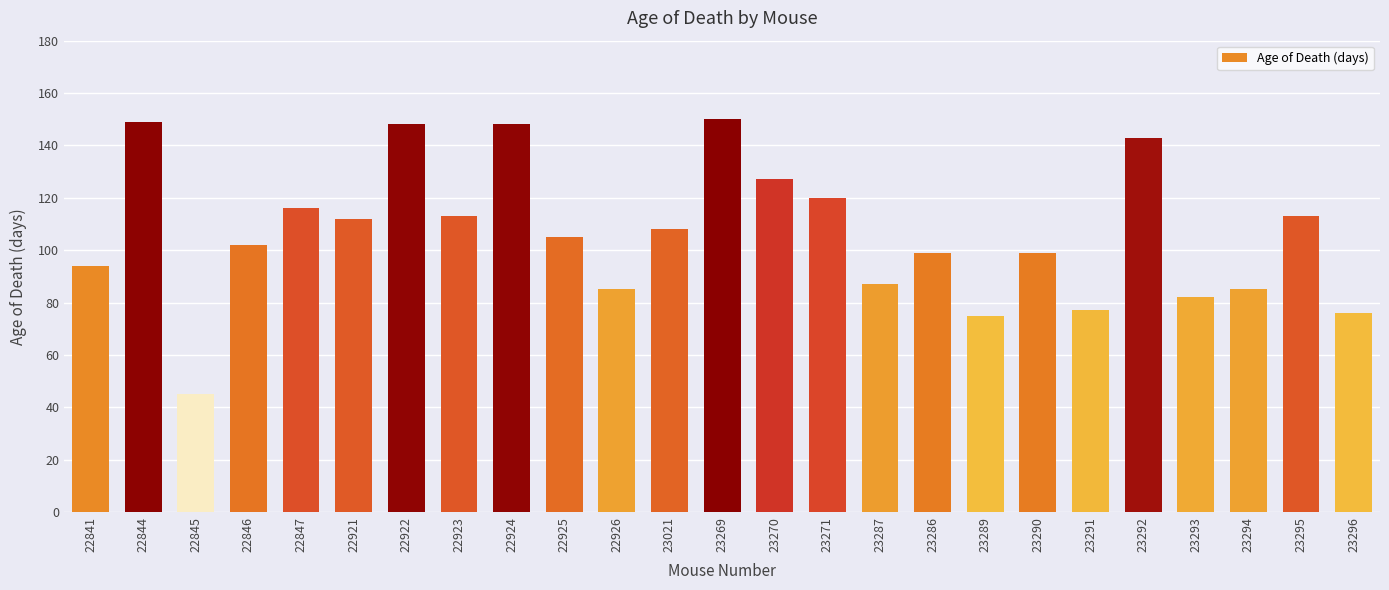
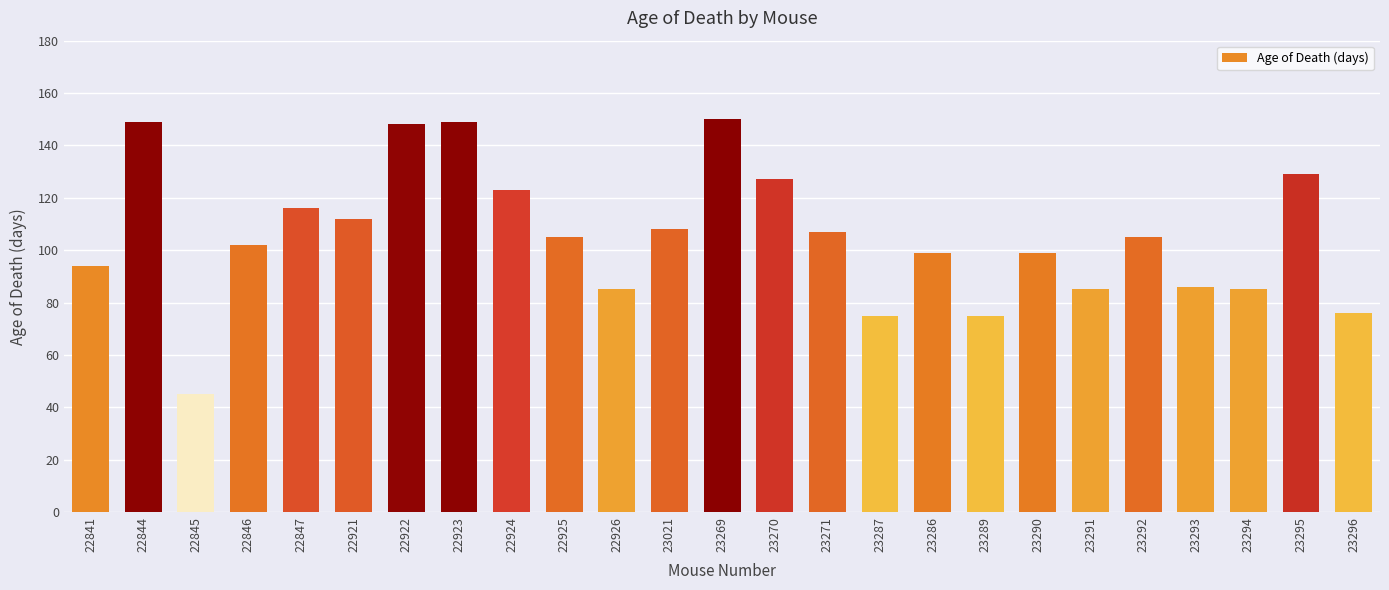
  {
    "22841": 94,
    "22844": 149,
    "22845": 45,
    "22846": 102,
    "22847": 116,
    "22921": 112,
    "22922": 148,
-   "22923": 113,
-   "22924": 148,
+   "22923": 149,
+   "22924": 123,
    "22925": 105,
    "22926": 85,
    "23021": 108,
    "23269": 150,
    "23270": 127,
-   "23271": 120,
-   "23287": 87,
+   "23271": 107,
+   "23287": 75,
    "23286": 99,
    "23289": 75,
    "23290": 99,
-   "23291": 77,
-   "23292": 143,
-   "23293": 82,
+   "23291": 85,
+   "23292": 105,
+   "23293": 86,
    "23294": 85,
-   "23295": 113,
+   "23295": 129,
    "23296": 76
  }
